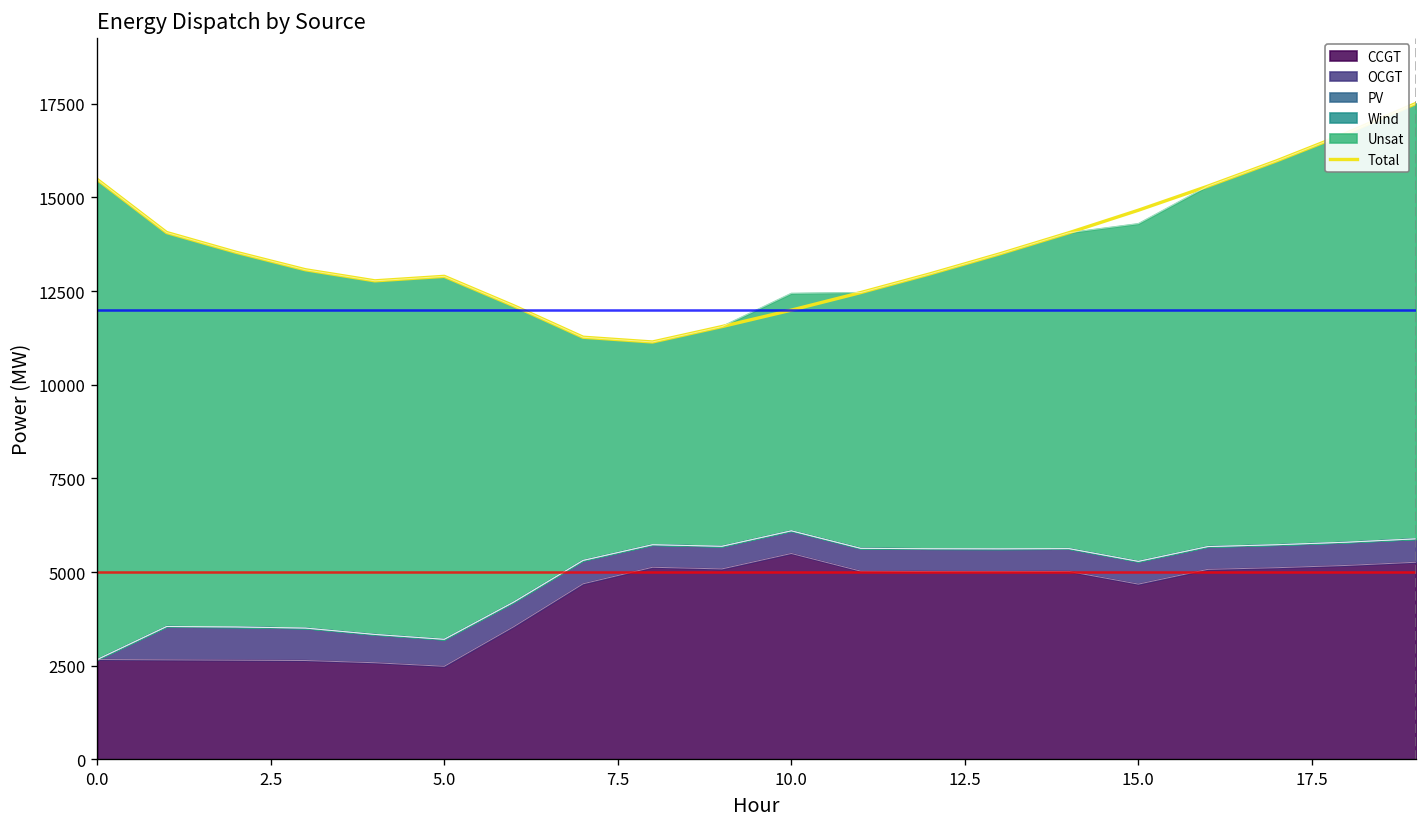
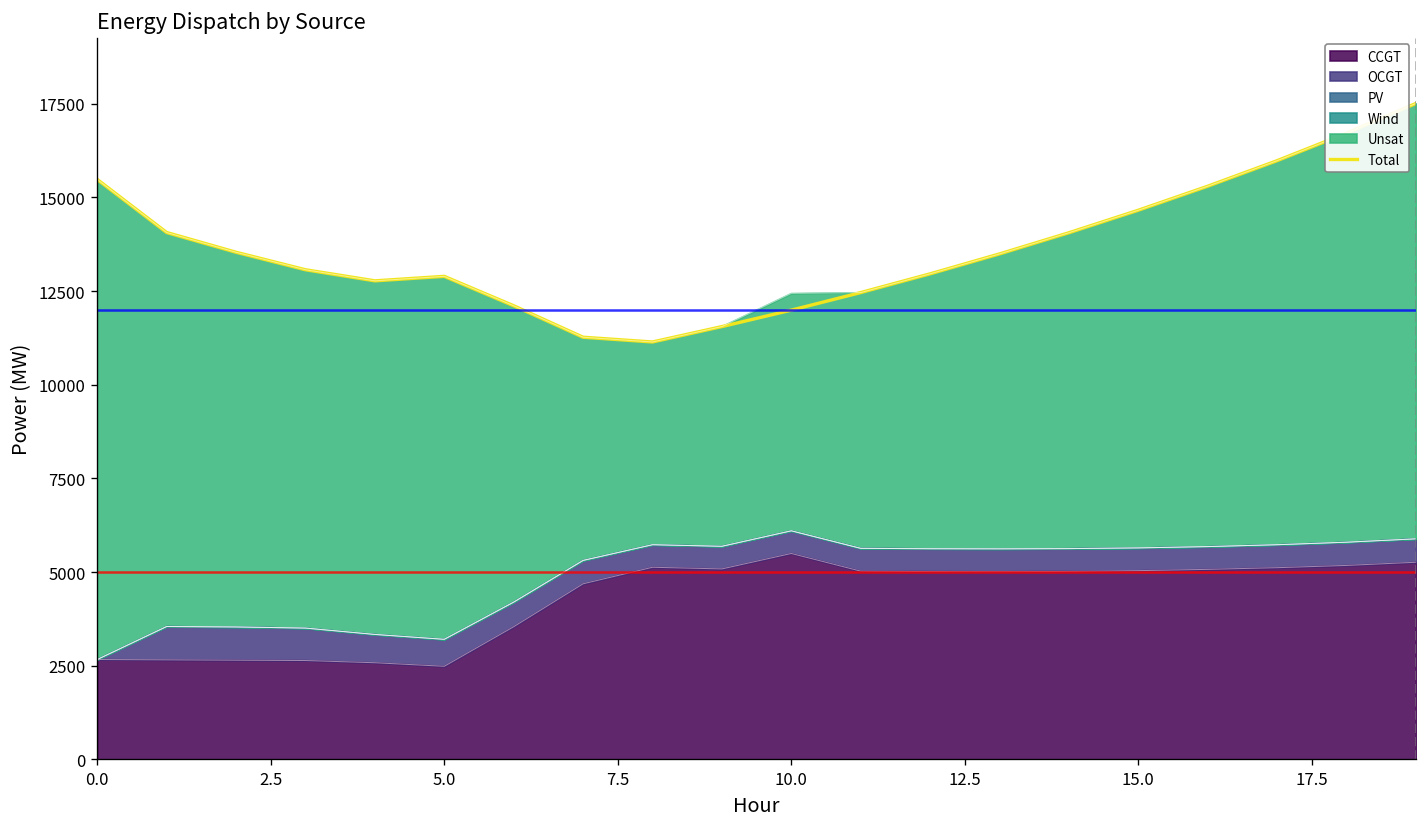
  {
    "CCGT": {
      "5.0": 2500,
      "10.0": 5500,
-     "15.0": 4700
+     "15.0": 5000
    },
    "Total": {
      "10.0": 12000
    }
  }
